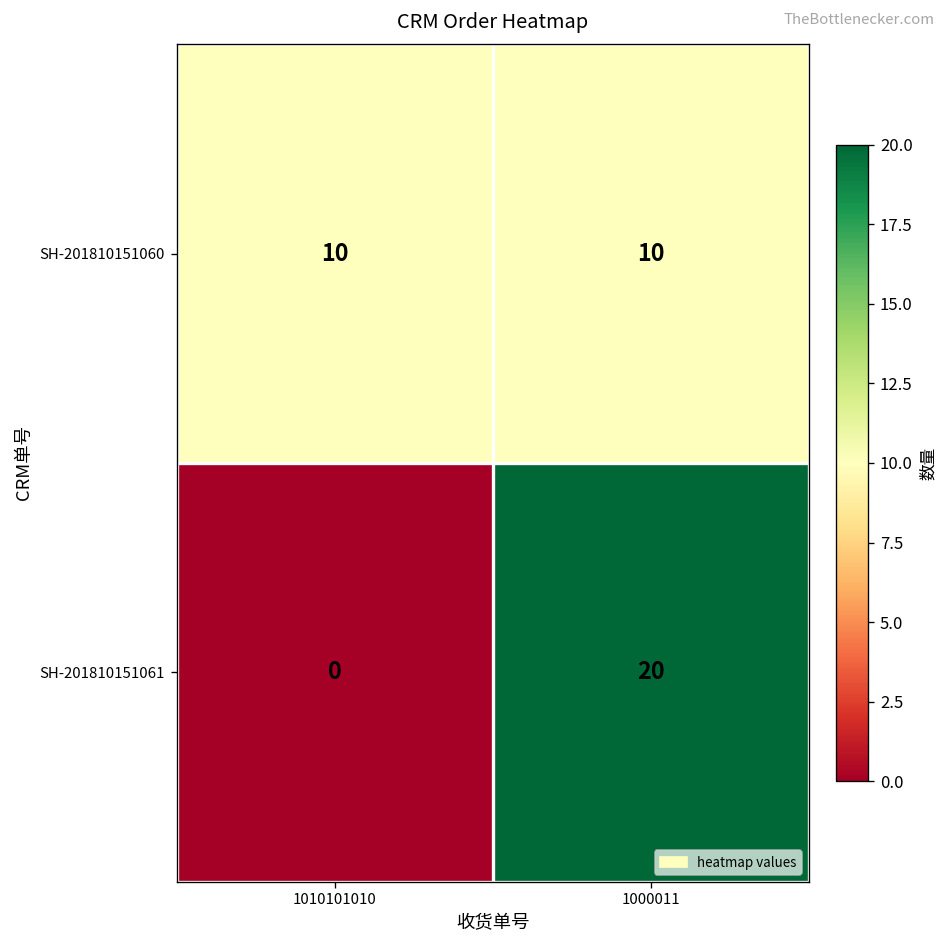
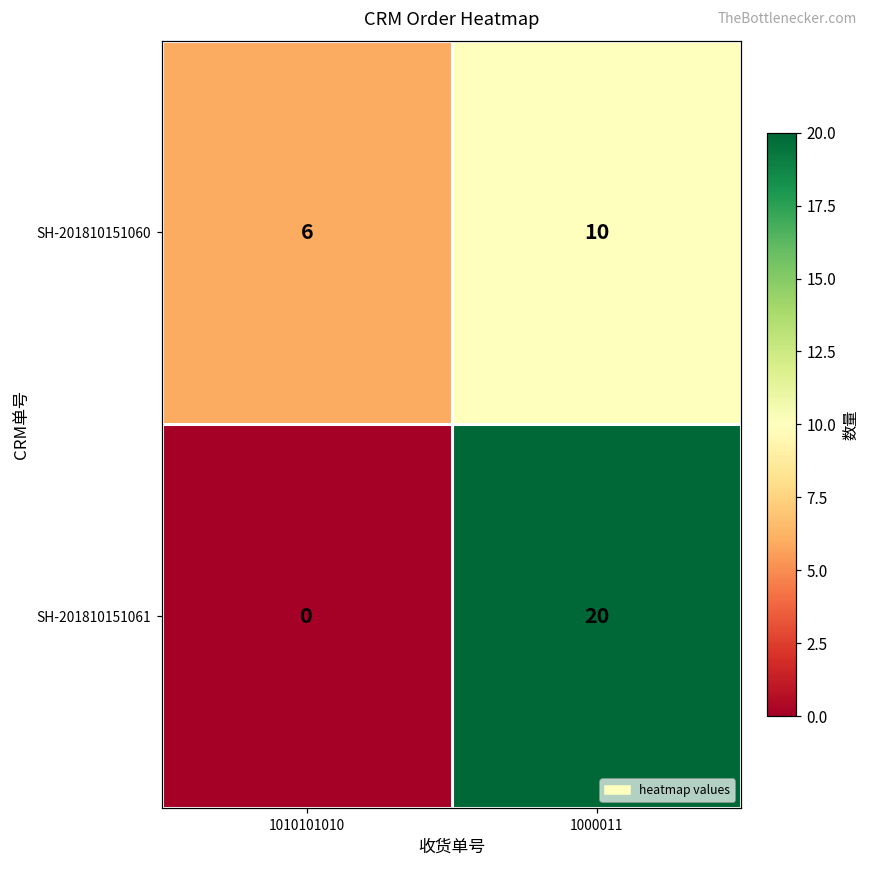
  {
    "SH-201810151060": {
-     "1010101010": 10,
+     "1010101010": 6,
      "1000011": 10
    },
    "SH-201810151061": {
      "1010101010": 0,
      "1000011": 20
    }
  }
